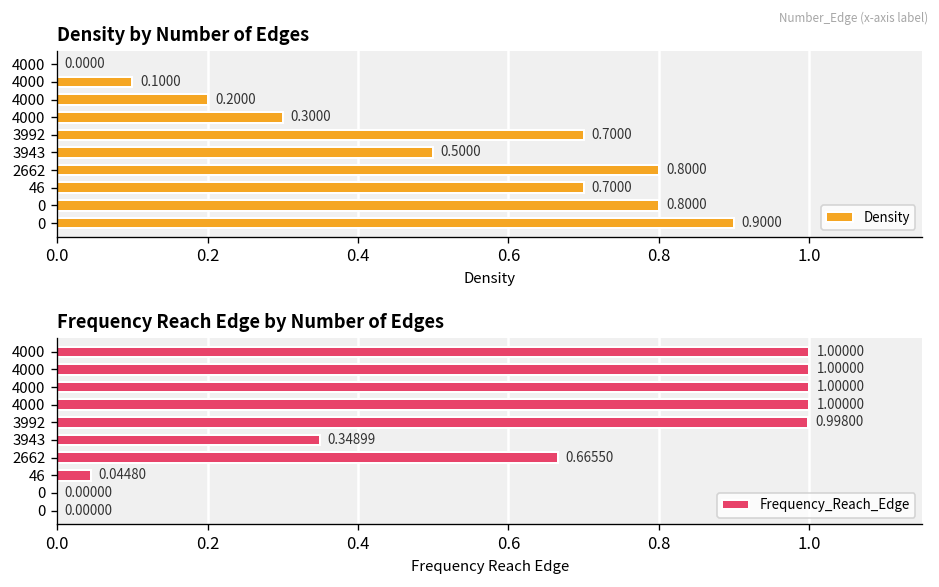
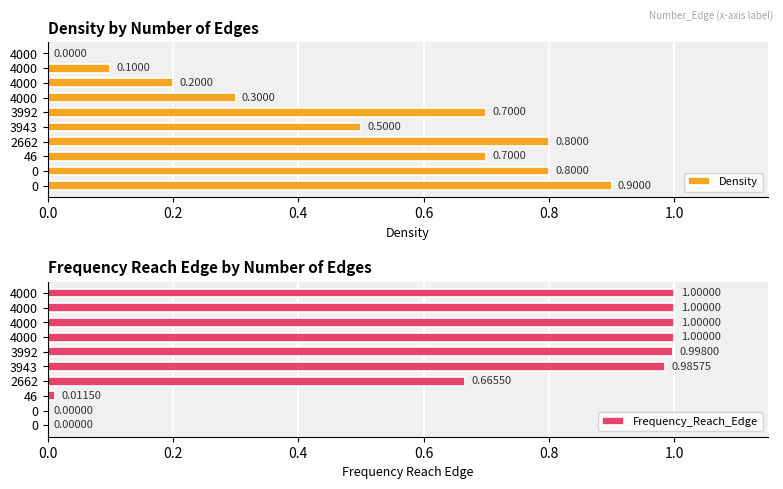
  {
    "Density by Number of Edges": {
      "3992": 0.7000,
      "3943": 0.5000,
      "2662": 0.8000,
      "46": 0.7000
    },
    "Frequency Reach Edge by Number of Edges": {
      "3992": 0.99800,
-     "3943": 0.34899,
+     "3943": 0.98575,
      "2662": 0.66550,
-     "46": 0.04480
+     "46": 0.01150
    }
  }
